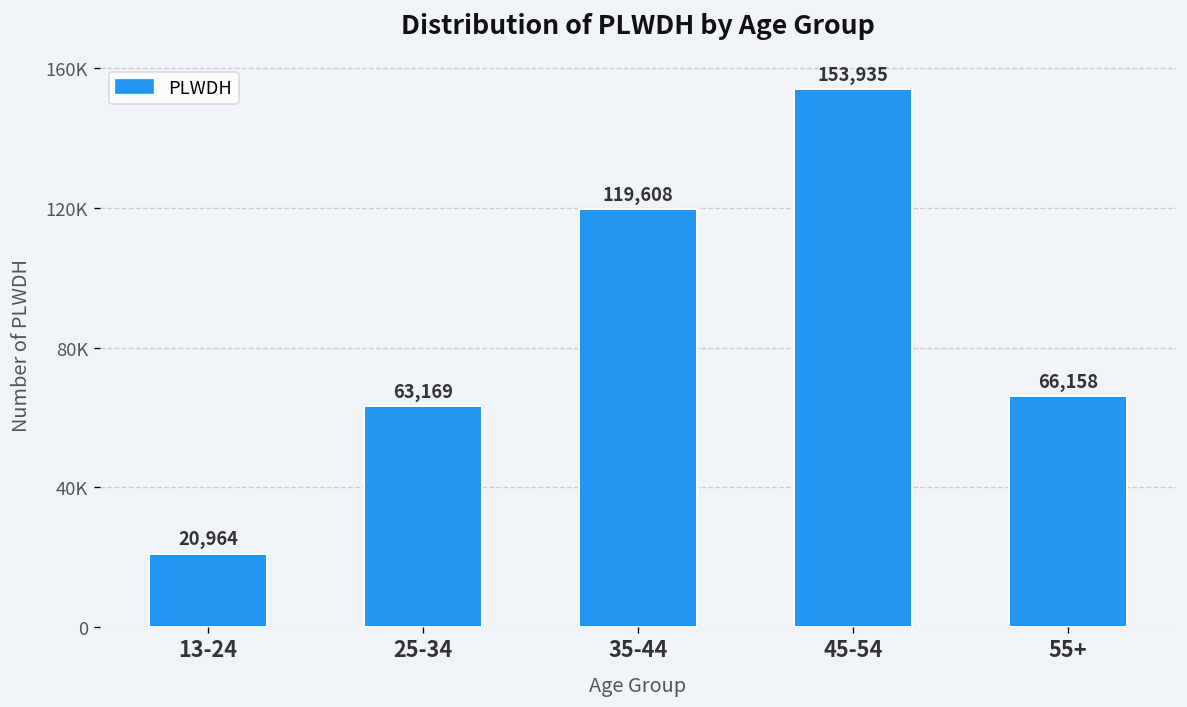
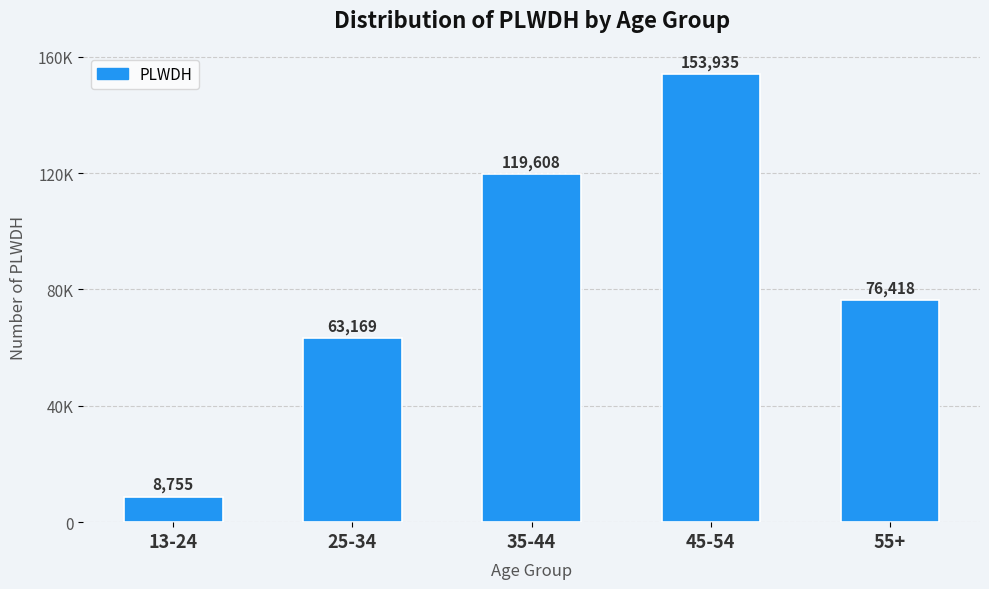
  {
-   "13-24": "20,964",
+   "13-24": "8,755",
    "25-34": "63,169",
    "35-44": "119,608",
    "45-54": "153,935",
-   "55+": "66,158"
+   "55+": "76,418"
  }
